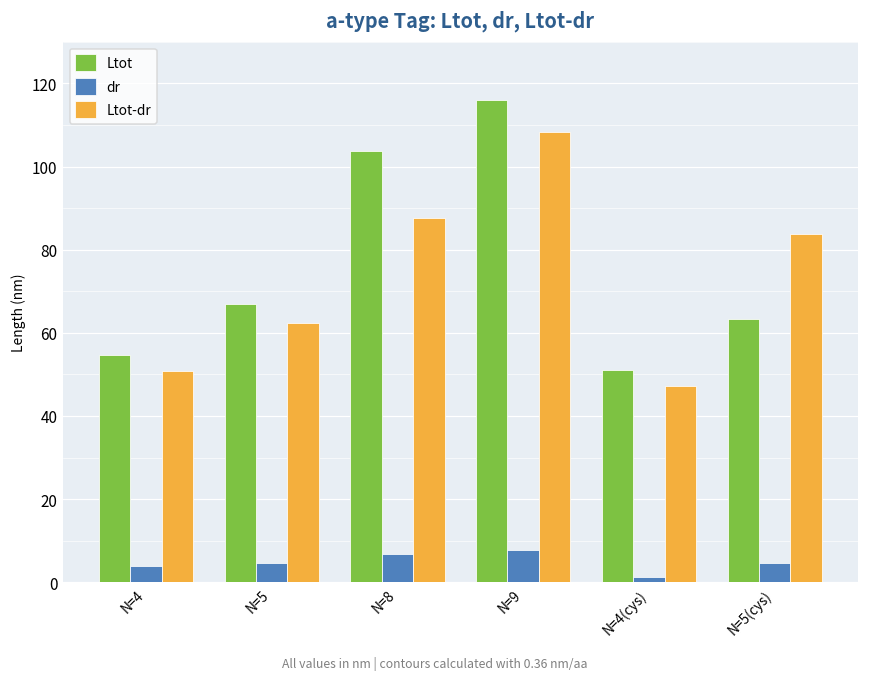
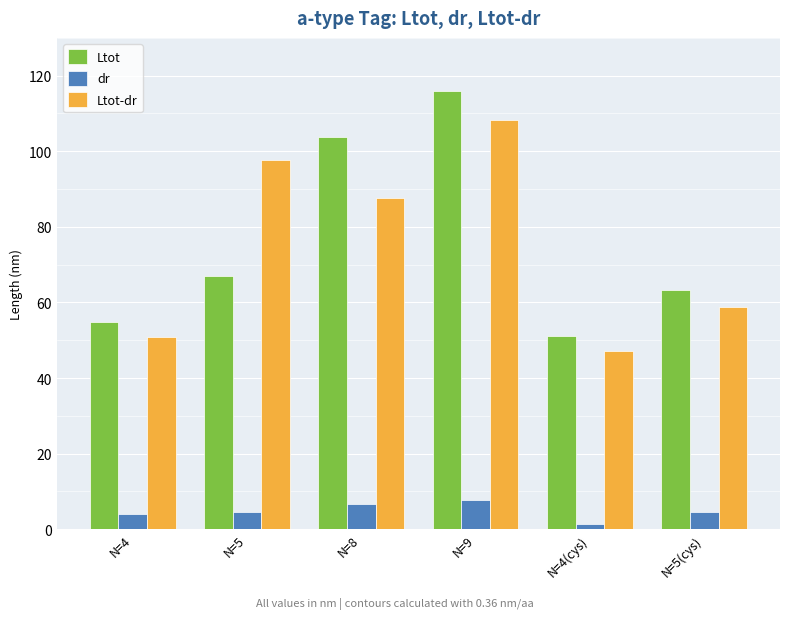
  {
    "Ltot": {
      "N=4": 55,
      "N=5": 67,
      "N=8": 104,
      "N=9": 116,
      "N=4(cys)": 51,
      "N=5(cys)": 63
    },
    "dr": {
      "N=4": 4,
      "N=5": 5,
      "N=8": 7,
      "N=9": 8,
      "N=4(cys)": 1,
      "N=5(cys)": 5
    },
    "Ltot-dr": {
      "N=4": 51,
-     "N=5": 62,
+     "N=5": 98,
      "N=8": 88,
      "N=9": 108,
      "N=4(cys)": 47,
-     "N=5(cys)": 84
+     "N=5(cys)": 59
    }
  }
